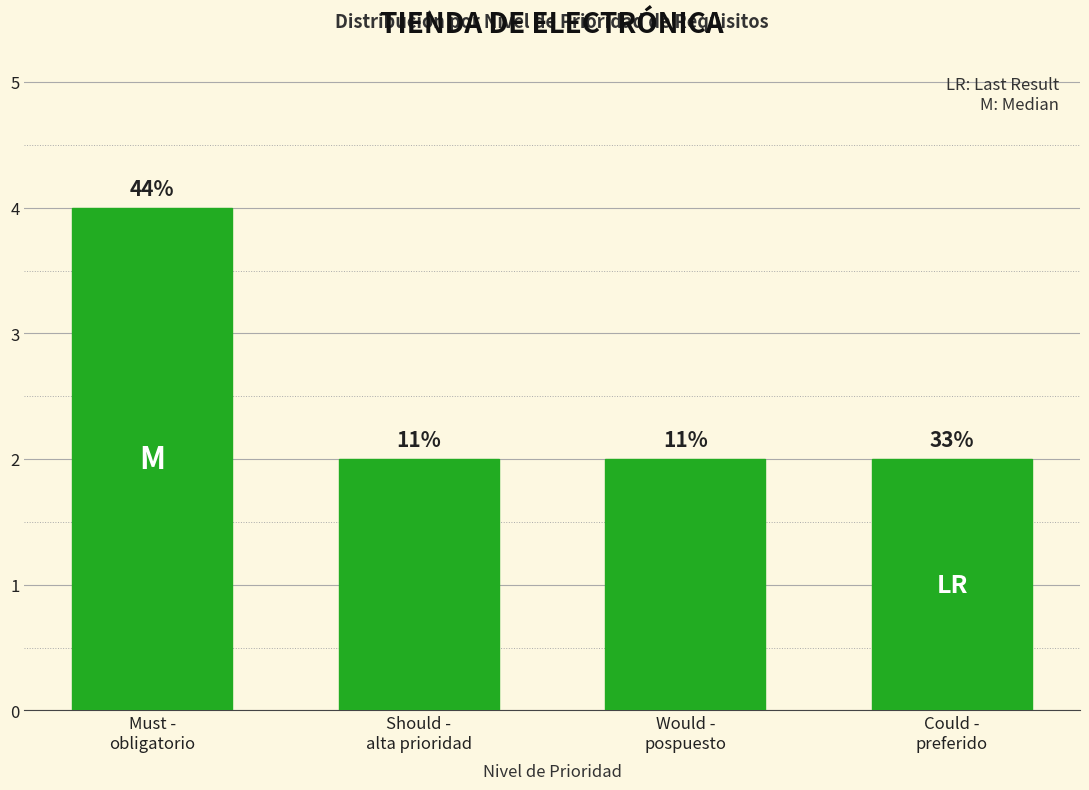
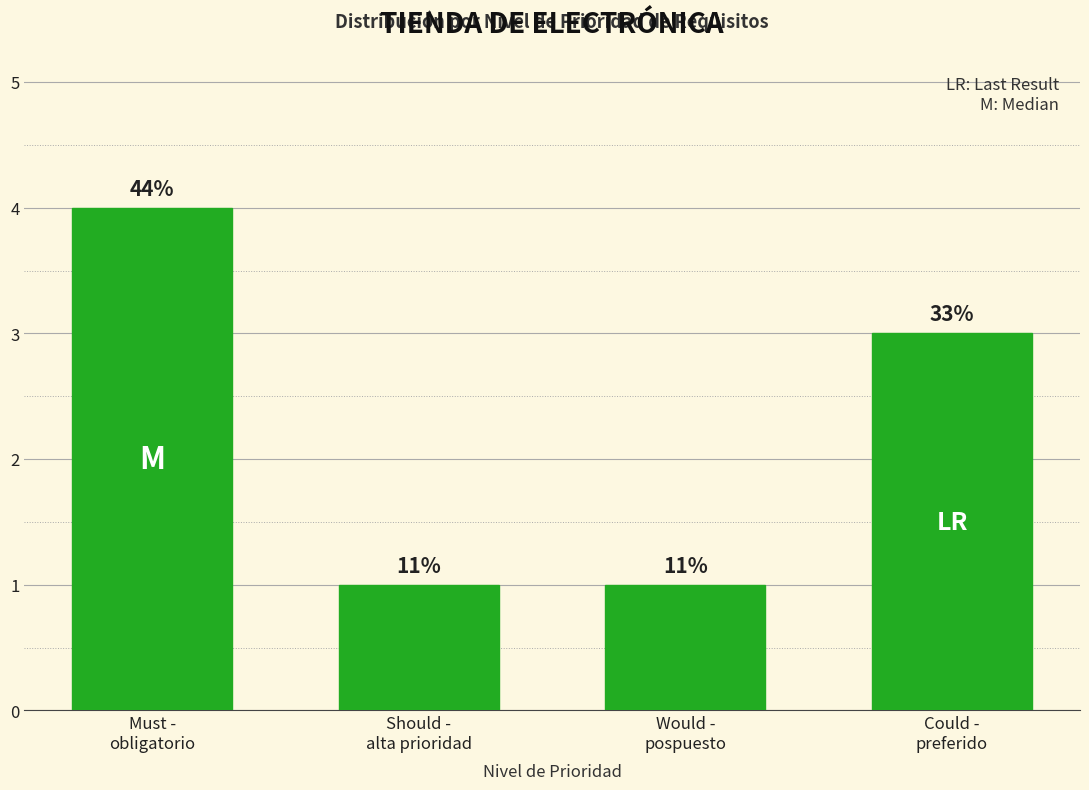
  {
-   "Should - alta prioridad": 2,
-   "Would - pospuesto": 2,
-   "Could - preferido": 2
+   "Should - alta prioridad": 1,
+   "Would - pospuesto": 1,
+   "Could - preferido": 3
  }
